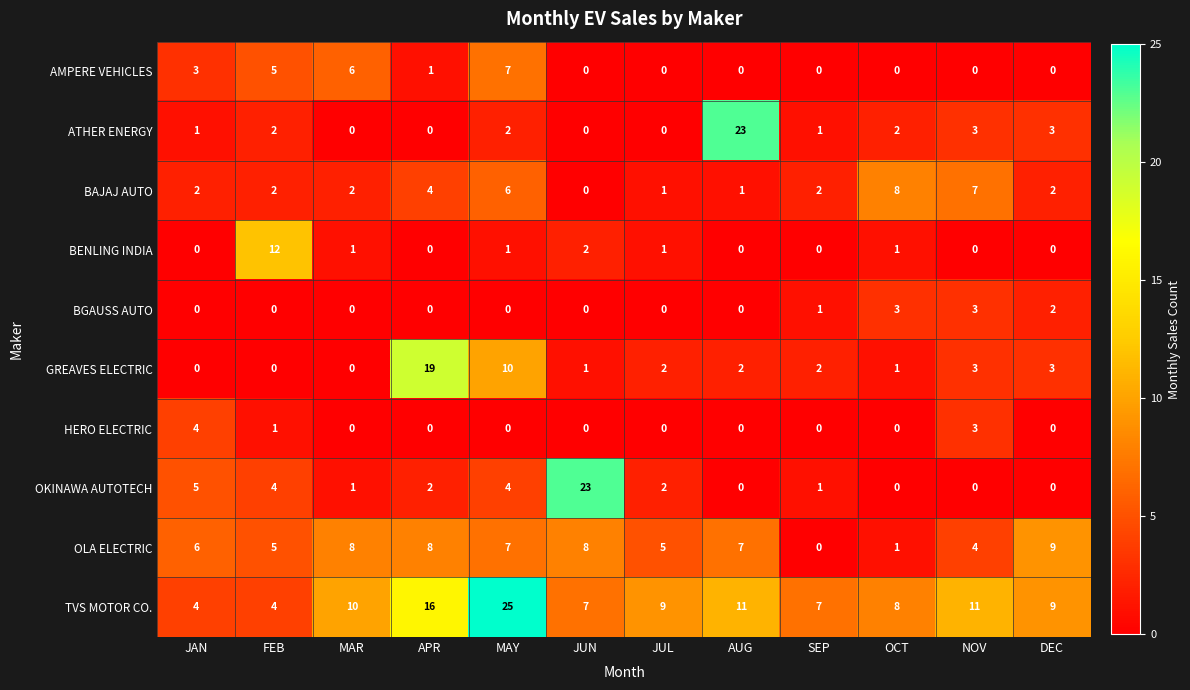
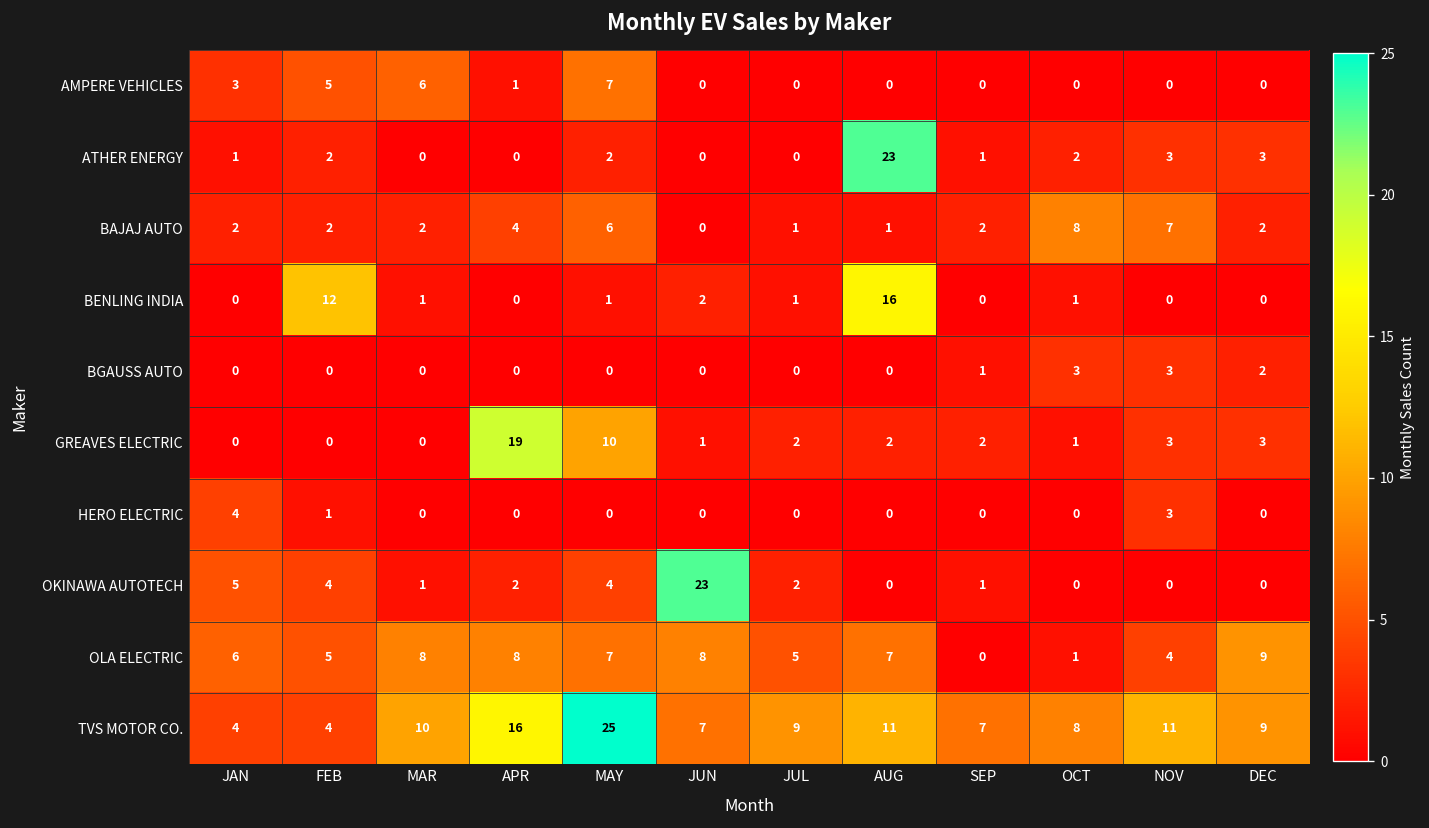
  {
    "AMPERE VEHICLES": {
      "JAN": 3,
      "FEB": 5,
      "MAR": 6,
      "APR": 1,
      "MAY": 7,
      "JUN": 0,
      "JUL": 0,
      "AUG": 0,
      "SEP": 0,
      "OCT": 0,
      "NOV": 0,
      "DEC": 0
    },
    "ATHER ENERGY": {
      "JAN": 1,
      "FEB": 2,
      "MAR": 0,
      "APR": 0,
      "MAY": 2,
      "JUN": 0,
      "JUL": 0,
      "AUG": 23,
      "SEP": 1,
      "OCT": 2,
      "NOV": 3,
      "DEC": 3
    },
    "BAJAJ AUTO": {
      "JAN": 2,
      "FEB": 2,
      "MAR": 2,
      "APR": 4,
      "MAY": 6,
      "JUN": 0,
      "JUL": 1,
      "AUG": 1,
      "SEP": 2,
      "OCT": 8,
      "NOV": 7,
      "DEC": 2
    },
    "BENLING INDIA": {
      "JAN": 0,
      "FEB": 12,
      "MAR": 1,
      "APR": 0,
      "MAY": 1,
      "JUN": 2,
      "JUL": 1,
-     "AUG": 0,
+     "AUG": 16,
      "SEP": 0,
      "OCT": 1,
      "NOV": 0,
      "DEC": 0
    },
    "BGAUSS AUTO": {
      "JAN": 0,
      "FEB": 0,
      "MAR": 0,
      "APR": 0,
      "MAY": 0,
      "JUN": 0,
      "JUL": 0,
      "AUG": 0,
      "SEP": 1,
      "OCT": 3,
      "NOV": 3,
      "DEC": 2
    },
    "GREAVES ELECTRIC": {
      "JAN": 0,
      "FEB": 0,
      "MAR": 0,
      "APR": 19,
      "MAY": 10,
      "JUN": 1,
      "JUL": 2,
      "AUG": 2,
      "SEP": 2,
      "OCT": 1,
      "NOV": 3,
      "DEC": 3
    },
    "HERO ELECTRIC": {
      "JAN": 4,
      "FEB": 1,
      "MAR": 0,
      "APR": 0,
      "MAY": 0,
      "JUN": 0,
      "JUL": 0,
      "AUG": 0,
      "SEP": 0,
      "OCT": 0,
      "NOV": 3,
      "DEC": 0
    },
    "OKINAWA AUTOTECH": {
      "JAN": 5,
      "FEB": 4,
      "MAR": 1,
      "APR": 2,
      "MAY": 4,
      "JUN": 23,
      "JUL": 2,
      "AUG": 0,
      "SEP": 1,
      "OCT": 0,
      "NOV": 0,
      "DEC": 0
    },
    "OLA ELECTRIC": {
      "JAN": 6,
      "FEB": 5,
      "MAR": 8,
      "APR": 8,
      "MAY": 7,
      "JUN": 8,
      "JUL": 5,
      "AUG": 7,
      "SEP": 0,
      "OCT": 1,
      "NOV": 4,
      "DEC": 9
    },
    "TVS MOTOR CO.": {
      "JAN": 4,
      "FEB": 4,
      "MAR": 10,
      "APR": 16,
      "MAY": 25,
      "JUN": 7,
      "JUL": 9,
      "AUG": 11,
      "SEP": 7,
      "OCT": 8,
      "NOV": 11,
      "DEC": 9
    }
  }
